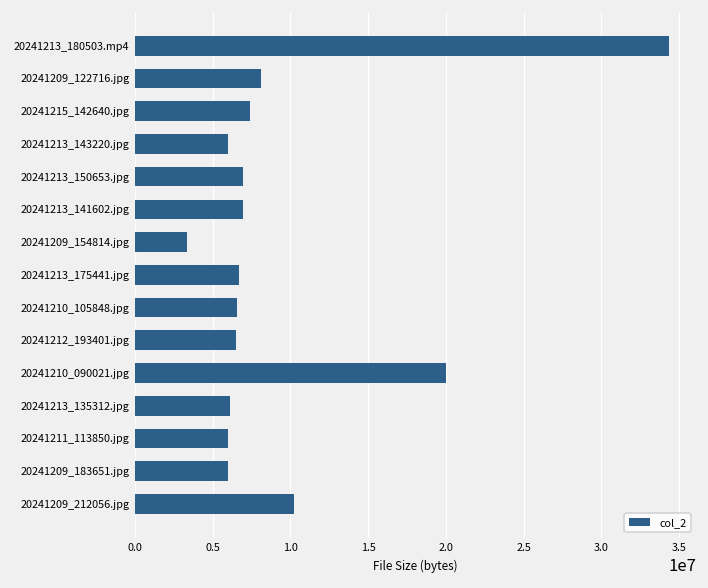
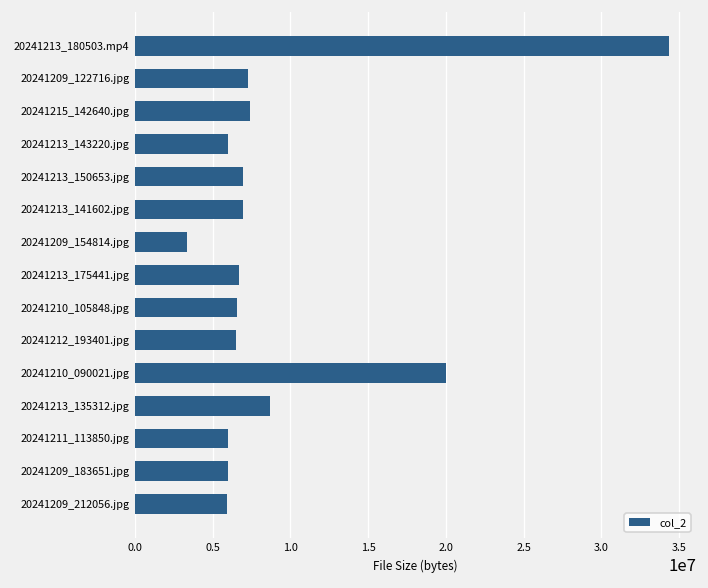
  {
    "20241213_180503.mp4": 34400000,
-   "20241209_122716.jpg": 8100000,
+   "20241209_122716.jpg": 7300000,
    "20241215_142640.jpg": 7400000,
    "20241213_143220.jpg": 6000000,
    "20241213_150653.jpg": 7000000,
    "20241213_141602.jpg": 7000000,
    "20241209_154814.jpg": 3300000,
    "20241213_175441.jpg": 6700000,
    "20241210_105848.jpg": 6600000,
    "20241212_193401.jpg": 6500000,
    "20241210_090021.jpg": 20000000,
-   "20241213_135312.jpg": 6100000,
+   "20241213_135312.jpg": 8700000,
    "20241211_113850.jpg": 6000000,
    "20241209_183651.jpg": 6000000,
-   "20241209_212056.jpg": 10200000
+   "20241209_212056.jpg": 5900000
  }
